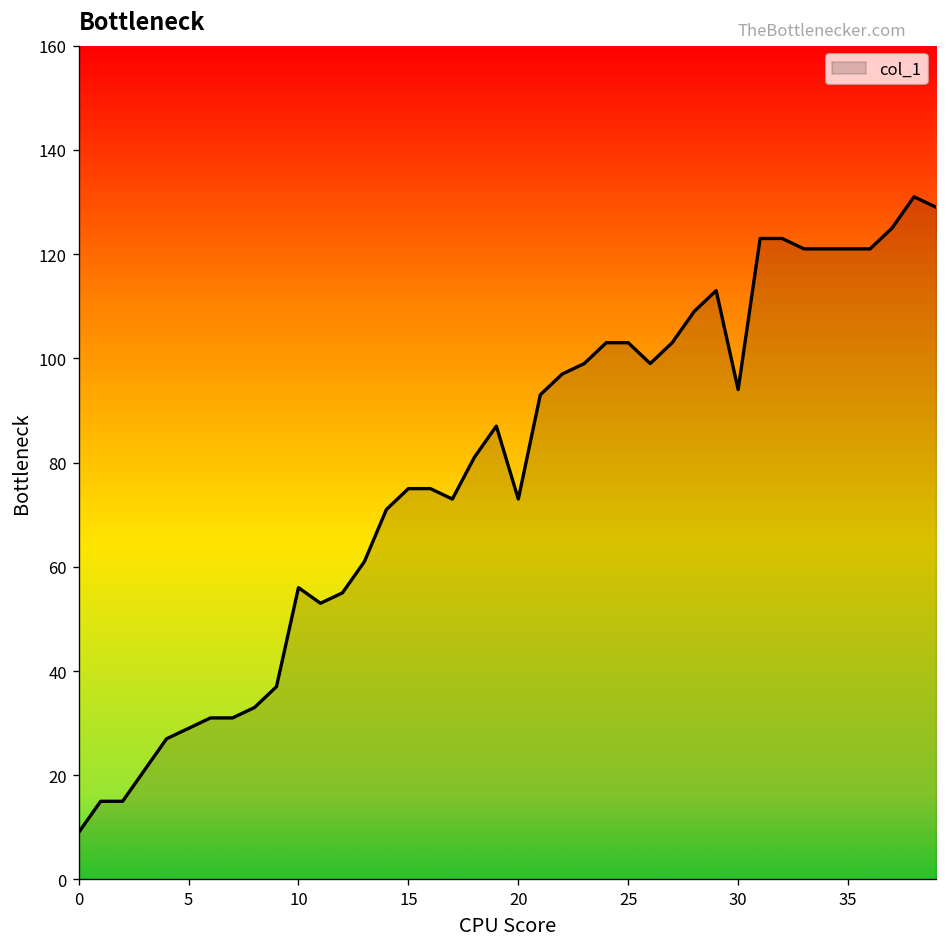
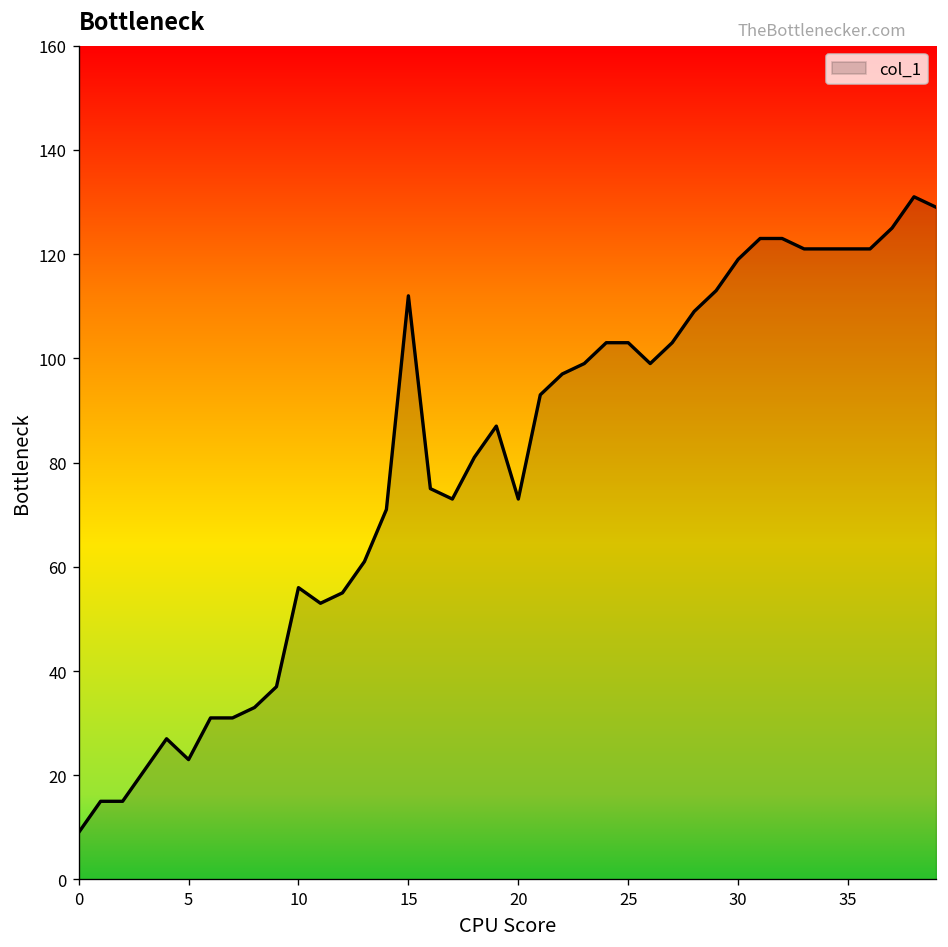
  {
    "0": 9,
-   "5": 29,
+   "5": 23,
    "10": 56,
-   "15": 75,
+   "15": 112,
    "20": 73,
    "25": 103,
-   "30": 94,
+   "30": 119,
    "35": 121
  }
